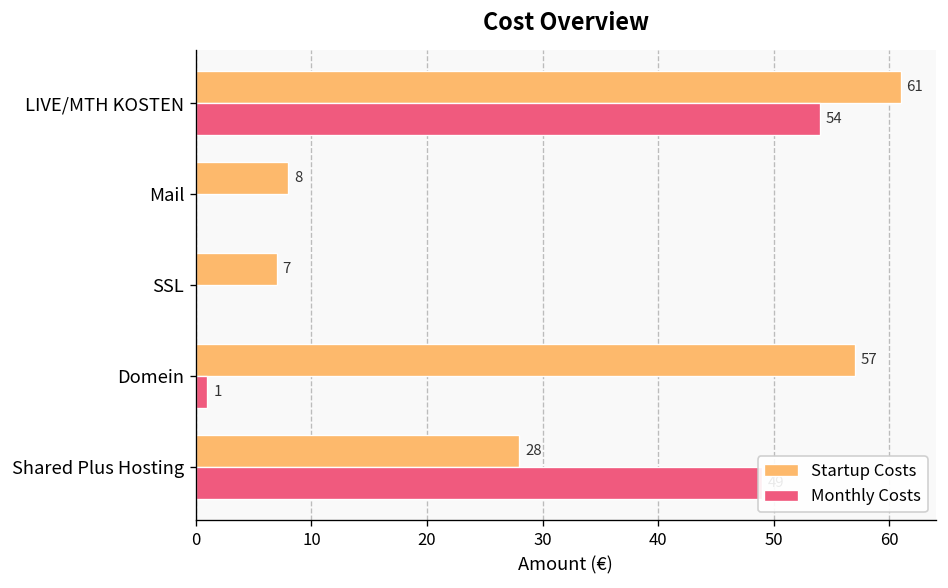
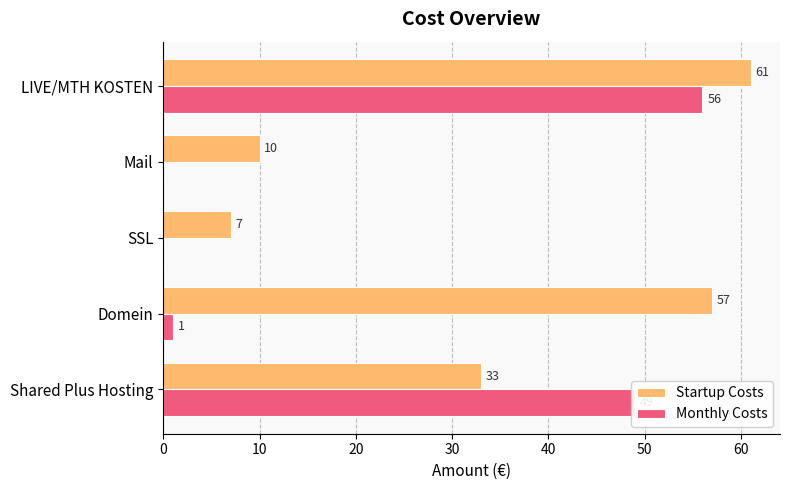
  {
    "Startup Costs": {
      "LIVE/MTH KOSTEN": 61,
-     "Mail": 8,
+     "Mail": 10,
      "SSL": 7,
      "Domein": 57,
-     "Shared Plus Hosting": 28
+     "Shared Plus Hosting": 33
    },
    "Monthly Costs": {
-     "LIVE/MTH KOSTEN": 54,
+     "LIVE/MTH KOSTEN": 56,
      "Domein": 1
    }
  }
